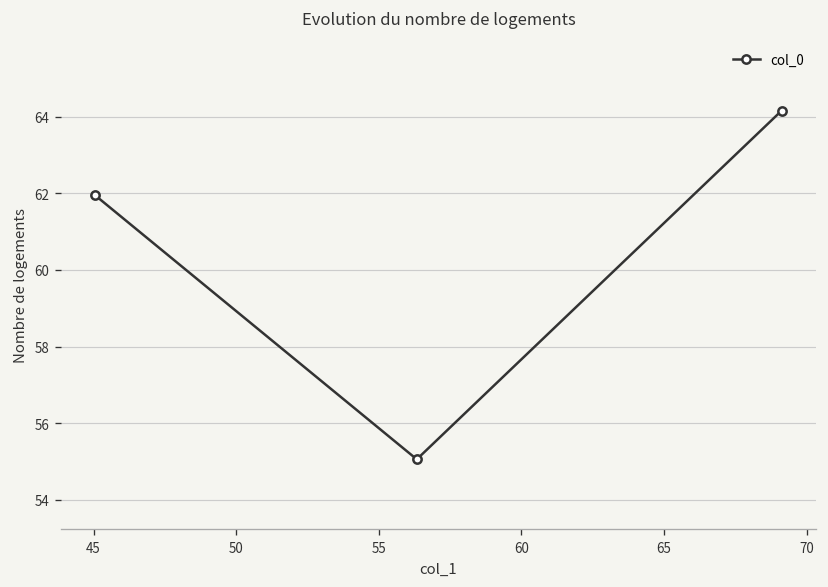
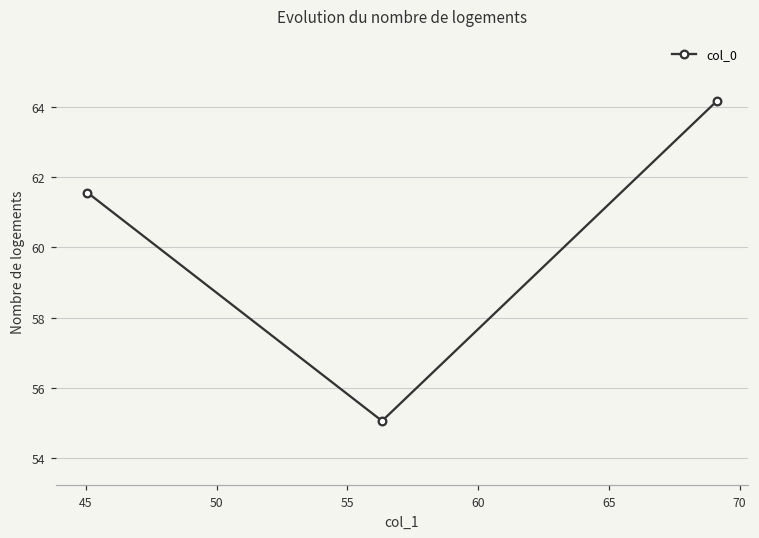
  {
-   "45": 61.9
+   "45": 61.6
  }
